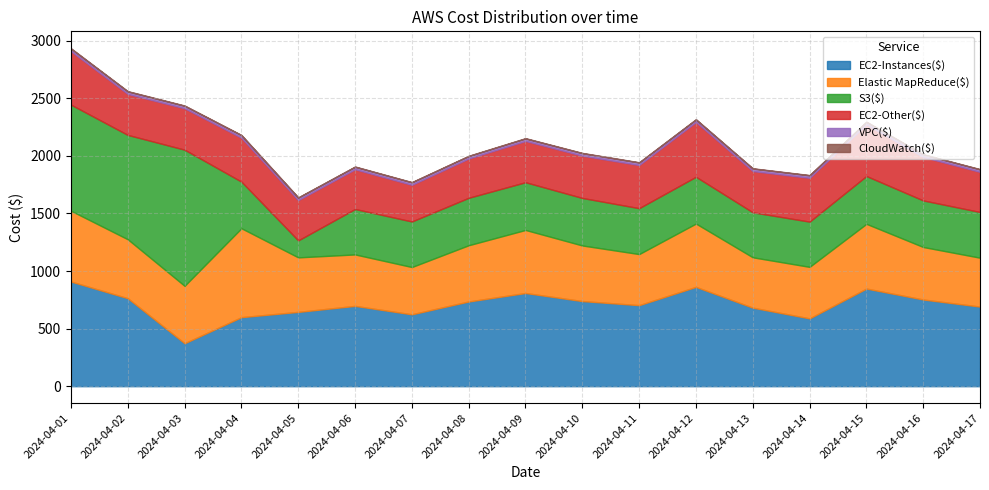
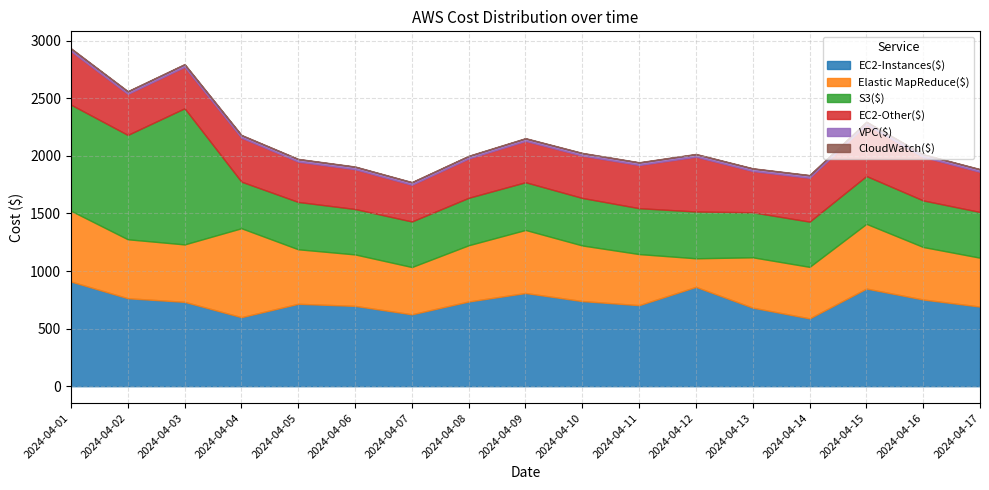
  {
    "EC2-Instances($)": {
      "2024-04-01": 910,
      "2024-04-02": 760,
-     "2024-04-03": 370,
+     "2024-04-03": 730,
      "2024-04-04": 600,
-     "2024-04-05": 650,
+     "2024-04-05": 720,
      "2024-04-06": 700,
      "2024-04-07": 620,
      "2024-04-08": 740,
      "2024-04-09": 810,
      "2024-04-10": 740,
      "2024-04-11": 700,
      "2024-04-12": 860,
      "2024-04-13": 680,
      "2024-04-14": 590,
      "2024-04-15": 850,
      "2024-04-16": 750,
      "2024-04-17": 690
    },
    "Elastic MapReduce($)": {
      "2024-04-01": 610,
      "2024-04-02": 510,
      "2024-04-03": 500,
      "2024-04-04": 770,
      "2024-04-05": 470,
      "2024-04-06": 450,
      "2024-04-07": 410,
      "2024-04-08": 490,
      "2024-04-09": 550,
      "2024-04-10": 480,
      "2024-04-11": 440,
-     "2024-04-12": 550,
+     "2024-04-12": 250,
      "2024-04-13": 440,
      "2024-04-14": 450,
      "2024-04-15": 560,
      "2024-04-16": 460,
      "2024-04-17": 420
    },
    "S3($)": {
      "2024-04-01": 920,
      "2024-04-02": 910,
      "2024-04-03": 1180,
      "2024-04-04": 400,
-     "2024-04-05": 150,
+     "2024-04-05": 410,
      "2024-04-06": 390,
      "2024-04-07": 400,
      "2024-04-08": 410,
      "2024-04-09": 410,
      "2024-04-10": 410,
      "2024-04-11": 400,
      "2024-04-12": 410,
      "2024-04-13": 390,
      "2024-04-14": 390,
      "2024-04-15": 420,
      "2024-04-16": 400,
      "2024-04-17": 400
    }
  }
